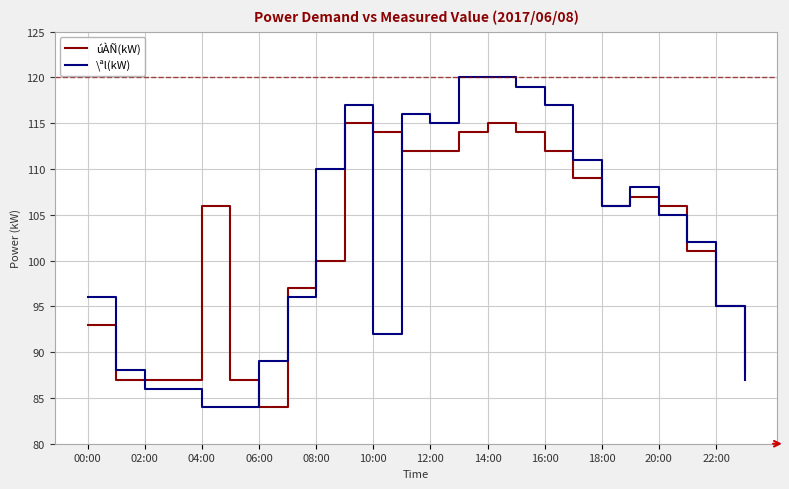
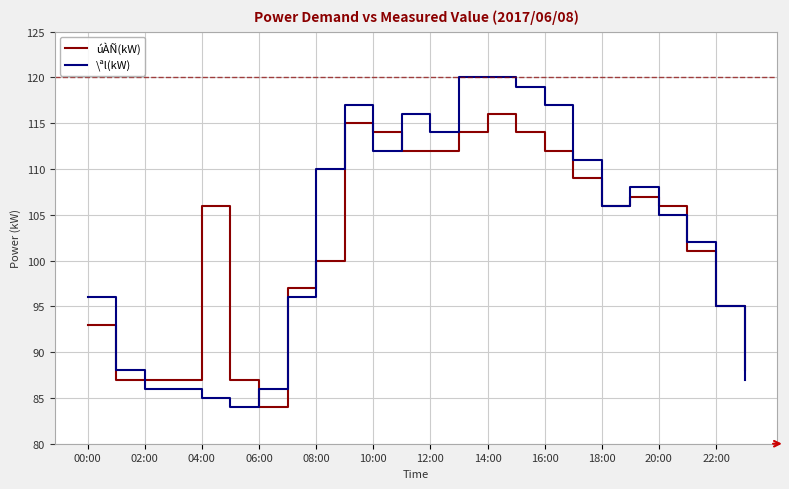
  {
    "úÀÑ(kW)": {
      "00:00": 93,
      "02:00": 87,
      "04:00": 106,
      "06:00": 84,
      "08:00": 100,
      "10:00": 114,
      "12:00": 112,
-     "14:00": 115,
+     "14:00": 116,
      "16:00": 112,
      "20:00": 106
    },
    "\\ªl(kW)": {
      "00:00": 96,
      "02:00": 86,
-     "04:00": 84,
-     "06:00": 89,
+     "04:00": 85,
+     "06:00": 86,
      "08:00": 110,
-     "10:00": 92,
-     "12:00": 115,
+     "10:00": 112,
+     "12:00": 114,
      "14:00": 120,
      "16:00": 117,
      "20:00": 105
    }
  }
